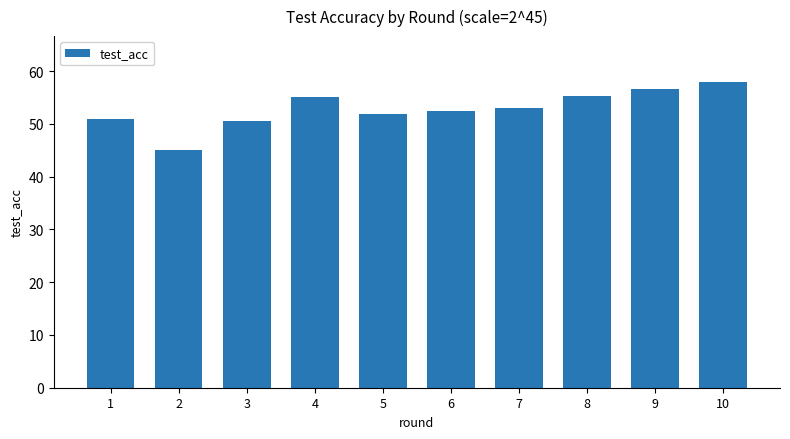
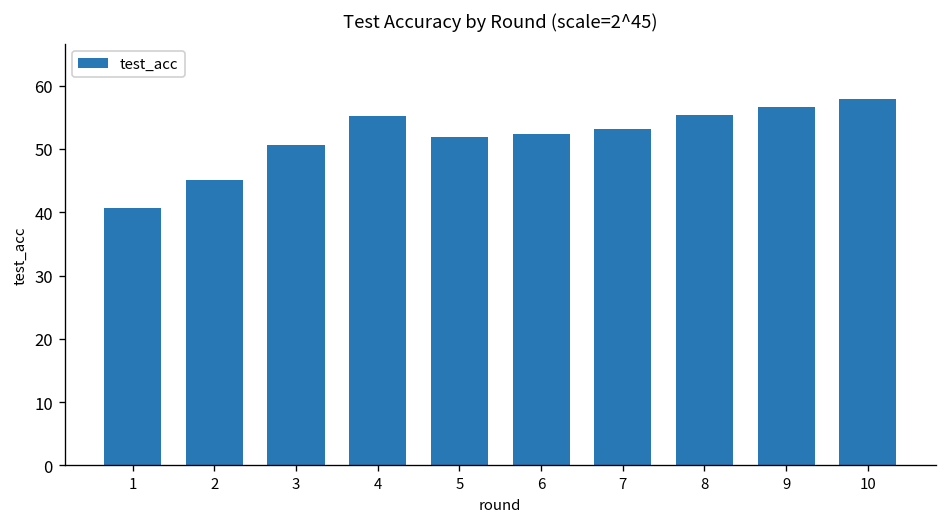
  {
-   "1": 51,
+   "1": 41,
    "2": 45,
    "3": 51,
    "4": 55,
    "5": 52,
    "6": 52,
    "7": 53,
    "8": 55,
    "9": 57,
    "10": 58
  }
